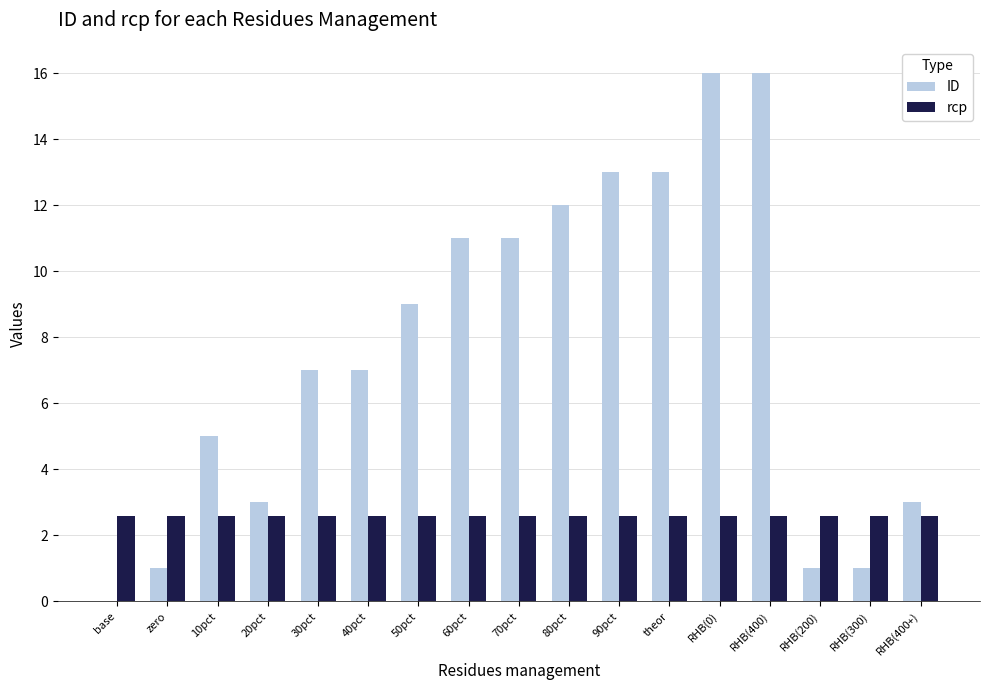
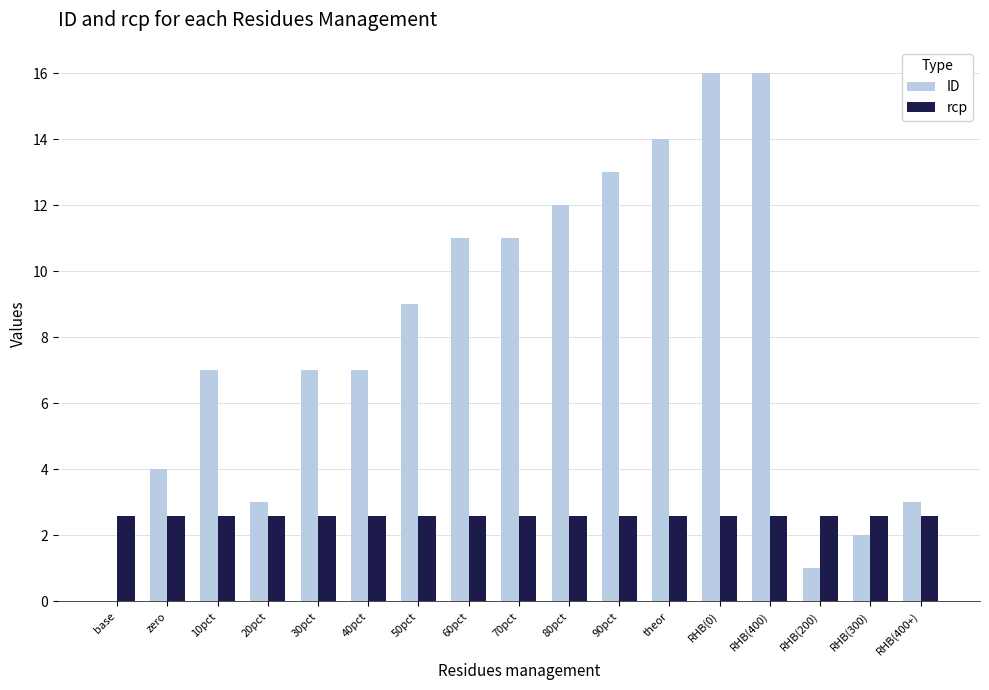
  {
    "ID": {
      "base": 0,
-     "zero": 1,
-     "10pct": 5,
+     "zero": 4,
+     "10pct": 7,
      "20pct": 3,
      "30pct": 7,
      "40pct": 7,
      "50pct": 9,
      "60pct": 11,
      "70pct": 11,
      "80pct": 12,
      "90pct": 13,
-     "theor": 13,
+     "theor": 14,
      "RHB(0)": 16,
      "RHB(400)": 16,
      "RHB(200)": 1,
-     "RHB(300)": 1,
+     "RHB(300)": 2,
      "RHB(400+)": 3
    },
    "rcp": {
      "base": 2.6,
      "zero": 2.6,
      "10pct": 2.6,
      "20pct": 2.6,
      "30pct": 2.6,
      "40pct": 2.6,
      "50pct": 2.6,
      "60pct": 2.6,
      "70pct": 2.6,
      "80pct": 2.6,
      "90pct": 2.6,
      "theor": 2.6,
      "RHB(0)": 2.6,
      "RHB(400)": 2.6,
      "RHB(200)": 2.6,
      "RHB(300)": 2.6,
      "RHB(400+)": 2.6
    }
  }
